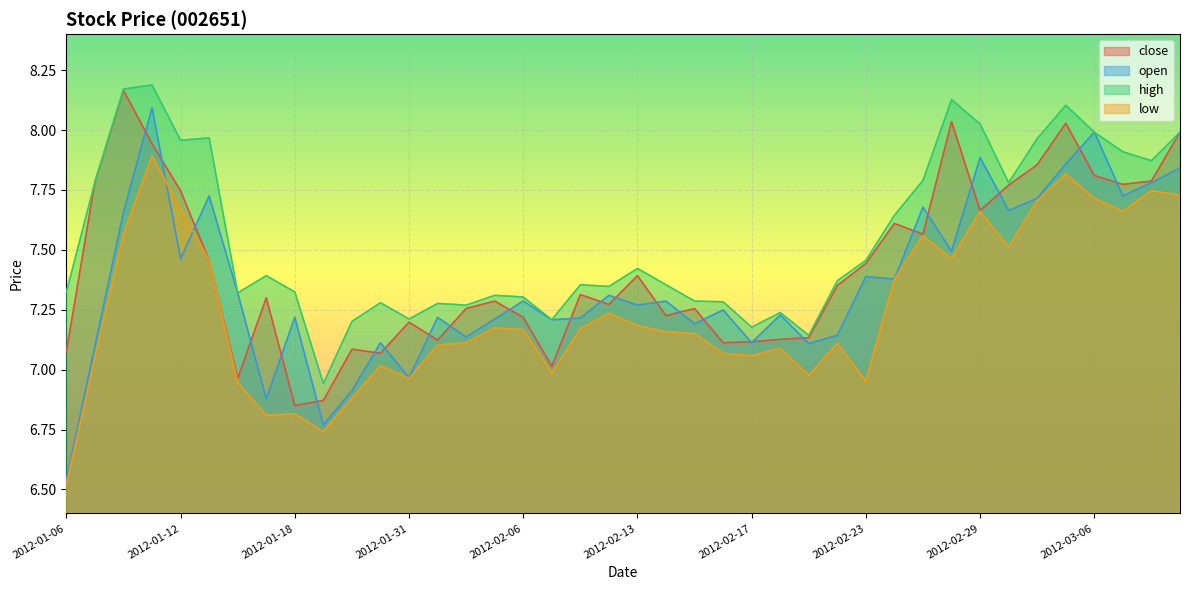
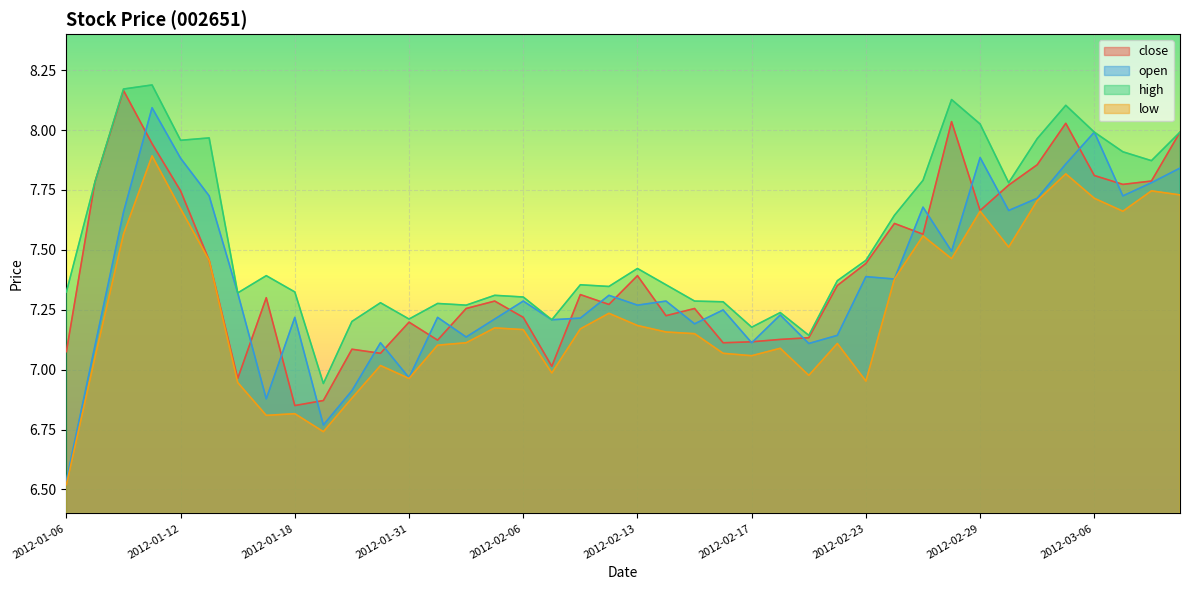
  {
    "close": {
      "2012-01-06": 7.08,
      "2012-01-12": 7.75,
      "2012-01-18": 6.85,
      "2012-01-31": 7.20,
      "2012-02-06": 7.22,
      "2012-02-13": 7.39,
      "2012-02-23": 7.44,
      "2012-03-06": 7.81
    },
    "open": {
      "2012-01-06": 6.54,
-     "2012-01-12": 7.46,
+     "2012-01-12": 7.88,
      "2012-01-18": 7.22,
      "2012-02-06": 7.29,
      "2012-02-13": 7.27,
      "2012-02-23": 7.39,
      "2012-02-29": 7.89
    },
    "high": {
      "2012-01-06": 7.32,
      "2012-01-12": 7.96,
      "2012-01-18": 7.32,
      "2012-01-31": 7.21,
      "2012-02-06": 7.30,
      "2012-02-13": 7.42,
      "2012-02-17": 7.18,
      "2012-02-23": 7.46,
      "2012-02-29": 8.03
    },
    "low": {
      "2012-01-06": 6.52,
      "2012-01-12": 7.67,
      "2012-01-18": 6.82,
      "2012-02-06": 7.17,
      "2012-02-13": 7.18,
      "2012-02-17": 7.06,
      "2012-02-23": 6.95,
      "2012-03-06": 7.72
    }
  }
